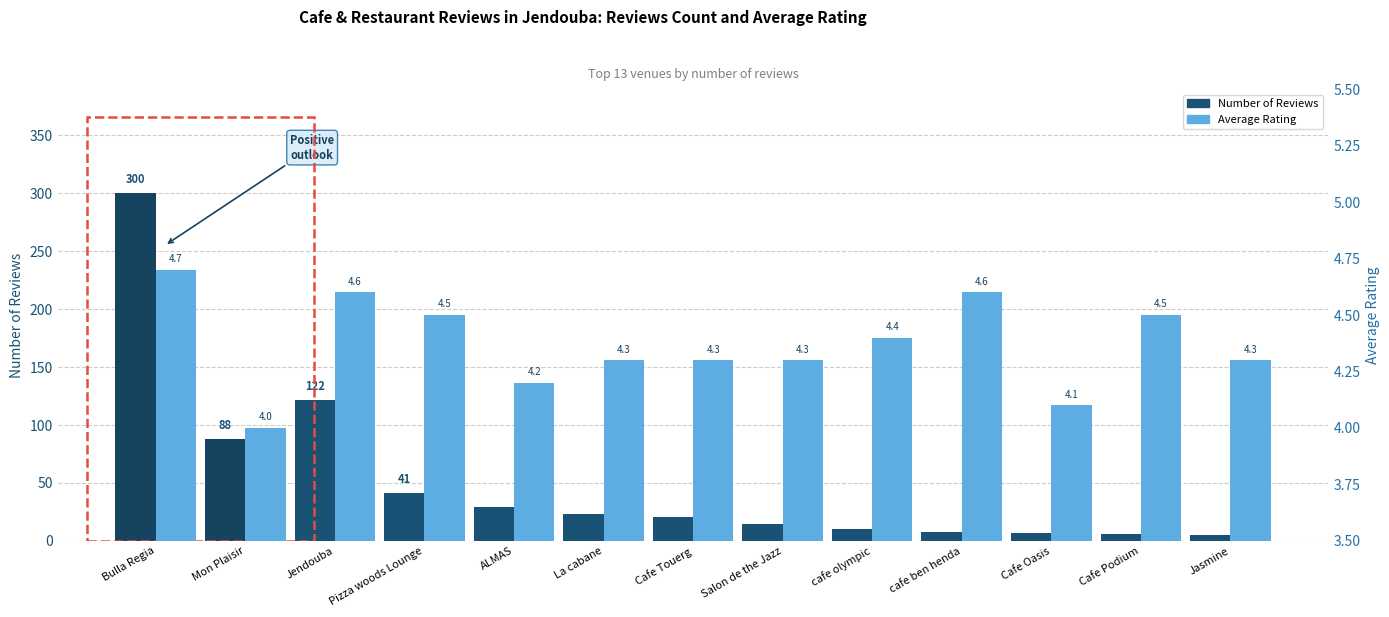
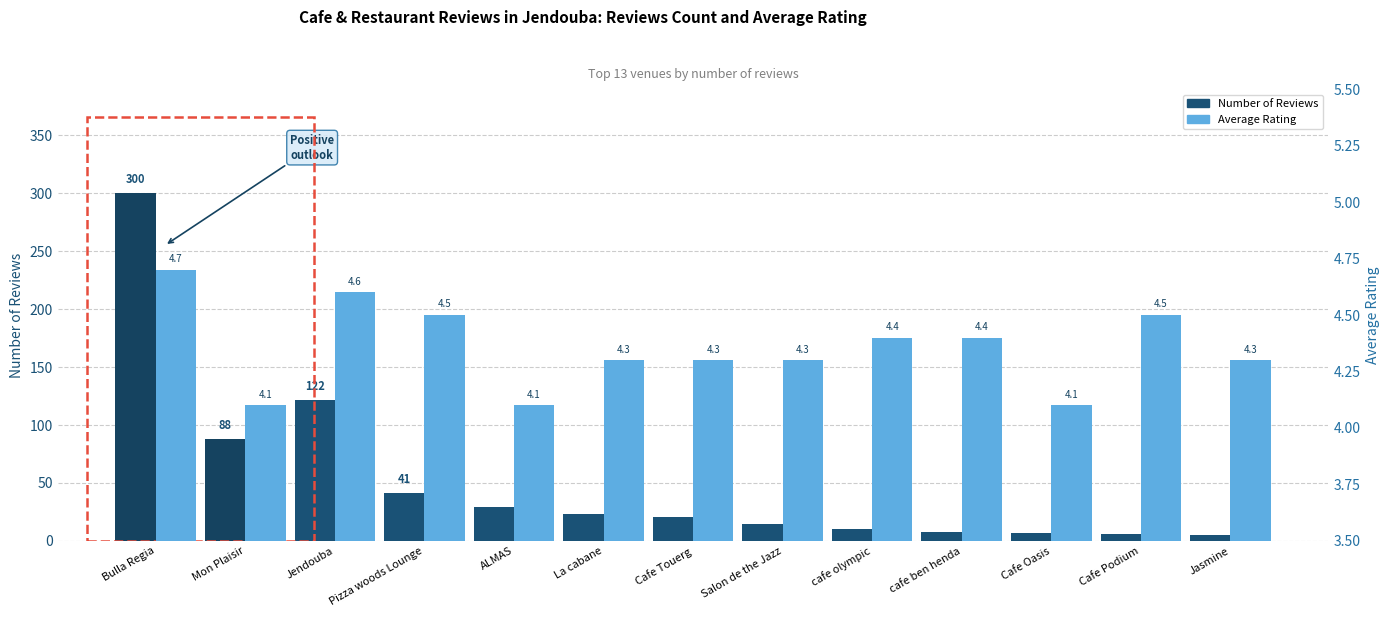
  {
    "Number of Reviews": {
      "Bulla Regia": 300,
      "Mon Plaisir": 88,
      "Jendouba": 122,
      "Pizza woods Lounge": 41
    },
    "Average Rating": {
      "Bulla Regia": 4.7,
-     "Mon Plaisir": 4.0,
+     "Mon Plaisir": 4.1,
      "Jendouba": 4.6,
      "Pizza woods Lounge": 4.5,
-     "ALMAS": 4.2,
+     "ALMAS": 4.1,
      "La cabane": 4.3,
      "Cafe Touerg": 4.3,
      "Salon de the Jazz": 4.3,
      "cafe olympic": 4.4,
-     "cafe ben henda": 4.6,
+     "cafe ben henda": 4.4,
      "Cafe Oasis": 4.1,
      "Cafe Podium": 4.5,
      "Jasmine": 4.3
    }
  }
